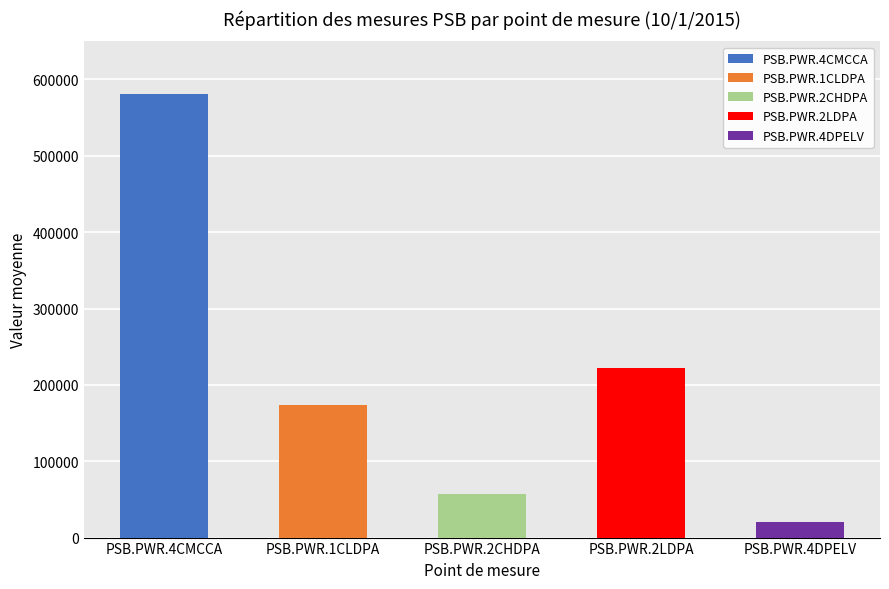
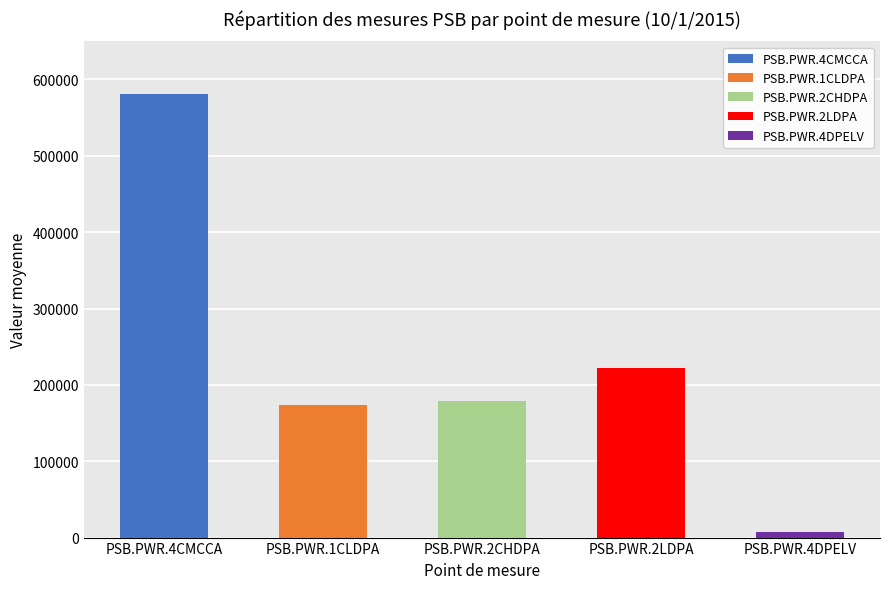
  {
    "PSB.PWR.4CMCCA": 580000,
    "PSB.PWR.1CLDPA": 170000,
-   "PSB.PWR.2CHDPA": 60000,
+   "PSB.PWR.2CHDPA": 180000,
    "PSB.PWR.2LDPA": 220000,
-   "PSB.PWR.4DPELV": 20000
+   "PSB.PWR.4DPELV": 10000
  }
